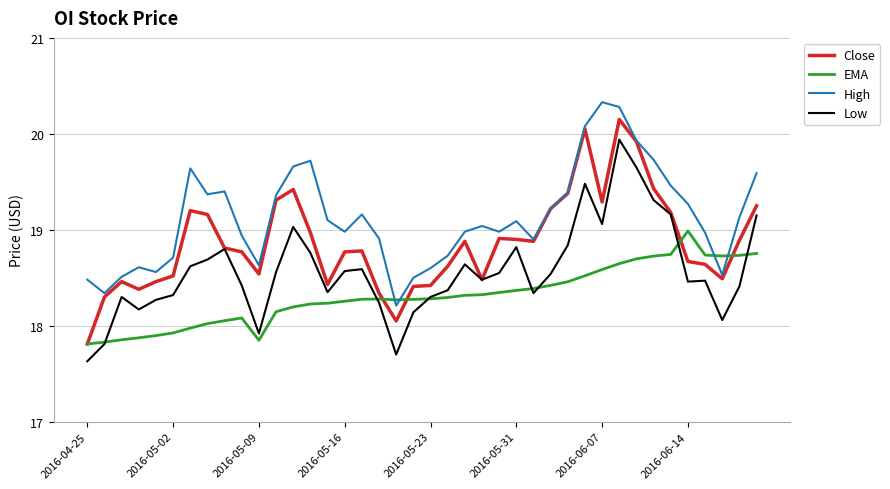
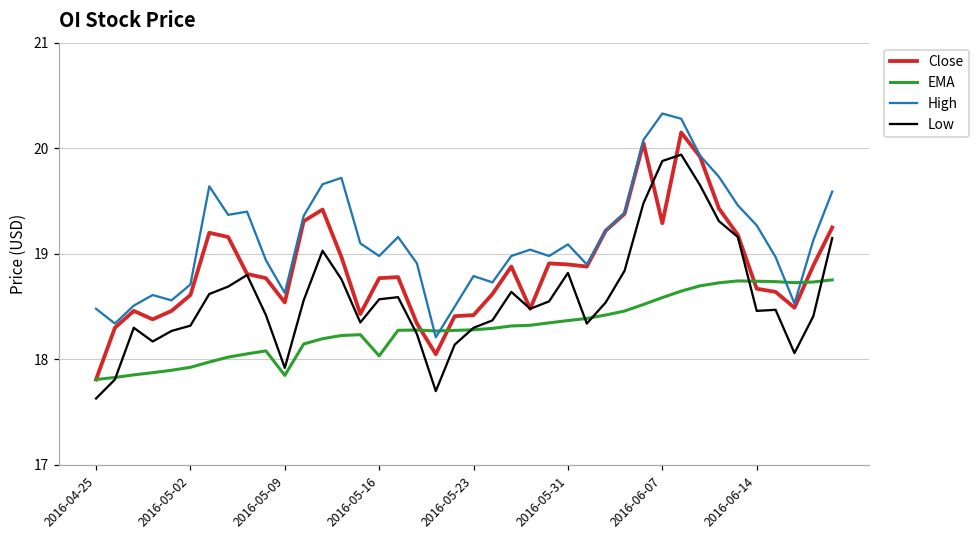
  {
    "Close": {
-     "2016-05-02": 18.5,
+     "2016-05-02": 18.6,
      "2016-05-09": 18.5,
      "2016-05-16": 18.8,
      "2016-05-23": 18.4,
      "2016-05-31": 18.9,
      "2016-06-07": 19.3,
      "2016-06-14": 18.7
    },
    "EMA": {
      "2016-05-02": 17.9,
      "2016-05-09": 17.8,
-     "2016-05-16": 18.3,
+     "2016-05-16": 18.0,
      "2016-05-31": 18.4,
      "2016-06-07": 18.6,
-     "2016-06-14": 19.0
+     "2016-06-14": 18.7
    },
    "High": {
      "2016-04-25": 18.5,
      "2016-05-02": 18.7,
      "2016-05-09": 18.6,
      "2016-05-16": 19.0,
-     "2016-05-23": 18.6,
+     "2016-05-23": 18.8,
      "2016-05-31": 19.1,
      "2016-06-07": 20.3,
      "2016-06-14": 19.3
    },
    "Low": {
      "2016-04-25": 17.6,
      "2016-05-02": 18.3,
      "2016-05-09": 17.9,
      "2016-05-16": 18.6,
      "2016-05-31": 18.8,
-     "2016-06-07": 19.1,
+     "2016-06-07": 19.9,
      "2016-06-14": 18.5
    }
  }
